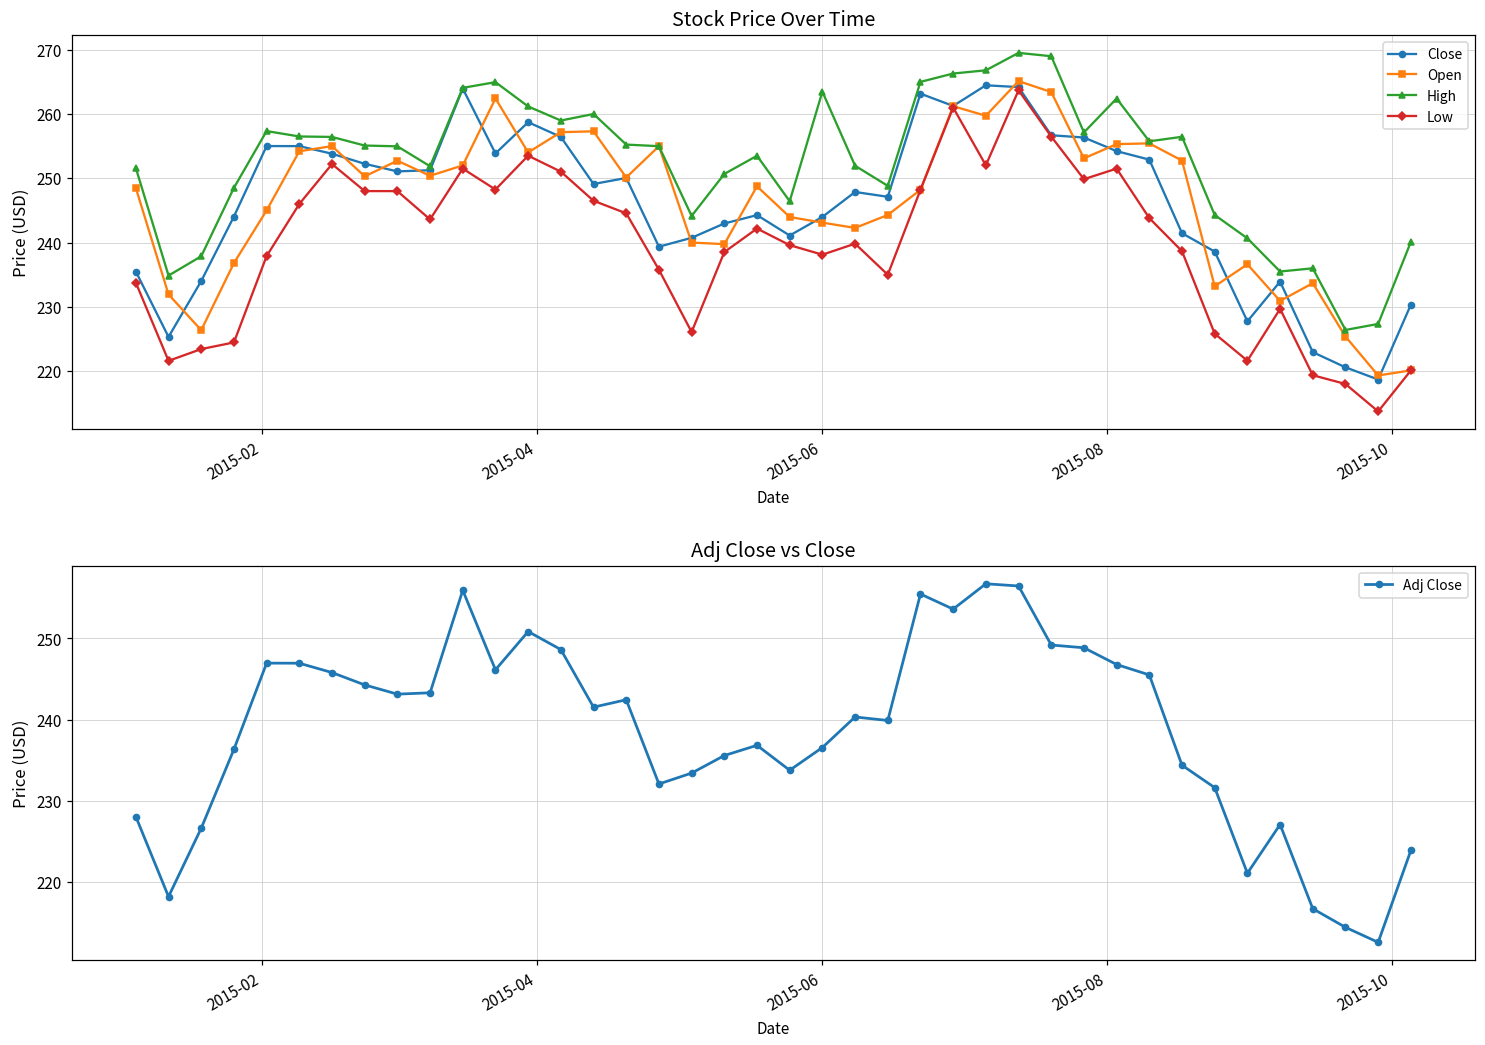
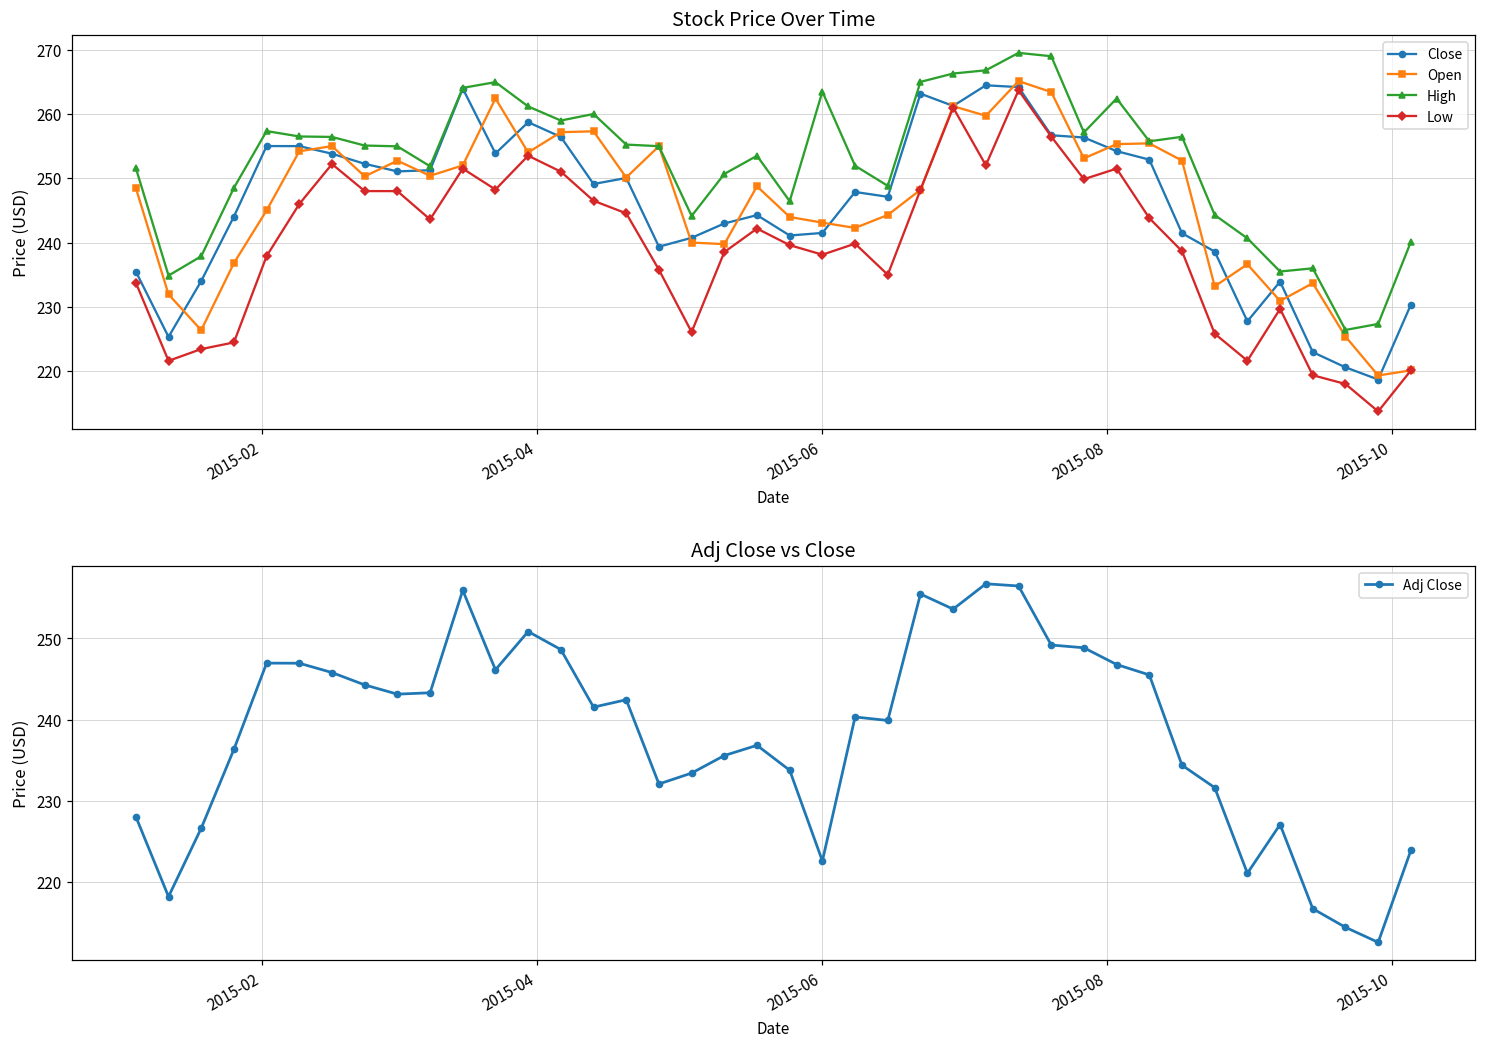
  {
    "Stock Price Over Time": {
      "Close": {
-       "2015-06": 244
+       "2015-06": 242
      },
      "Open": {
        "2015-06": 243
      },
      "High": {
        "2015-06": 263
      },
      "Low": {
        "2015-06": 238
      }
    },
    "Adj Close vs Close": {
-     "2015-06": 237
+     "2015-06": 223
    }
  }
